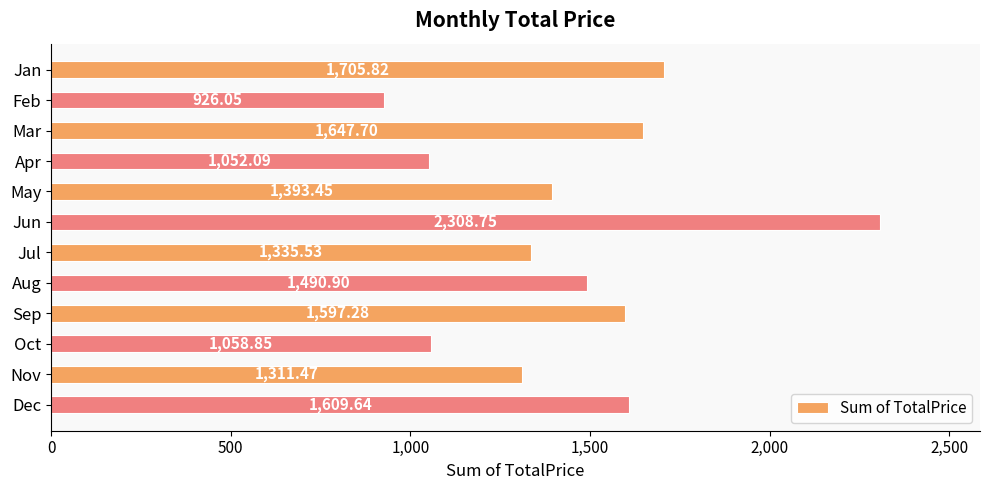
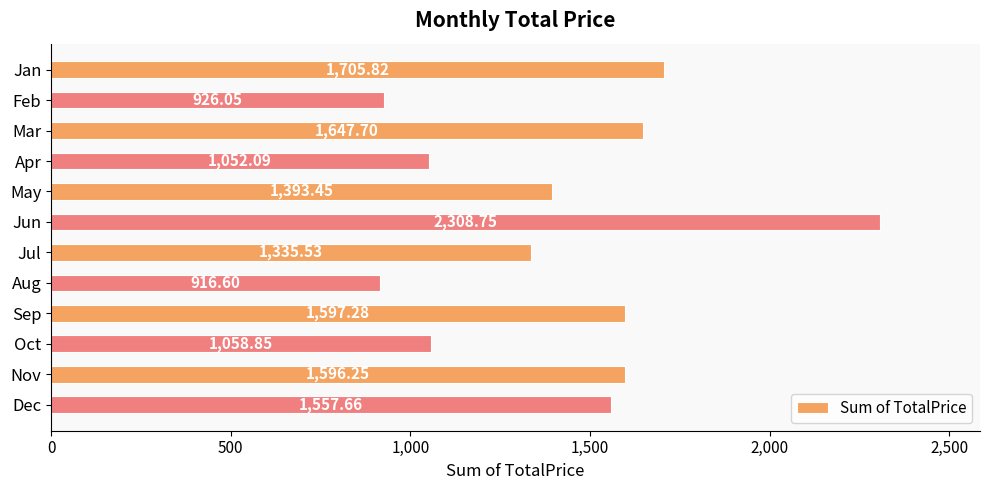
  {
    "Jan": "1,705.82",
    "Feb": "926.05",
    "Mar": "1,647.70",
    "Apr": "1,052.09",
    "May": "1,393.45",
    "Jun": "2,308.75",
    "Jul": "1,335.53",
-   "Aug": "1,490.90",
+   "Aug": "916.60",
    "Sep": "1,597.28",
    "Oct": "1,058.85",
-   "Nov": "1,311.47",
-   "Dec": "1,609.64"
+   "Nov": "1,596.25",
+   "Dec": "1,557.66"
  }
